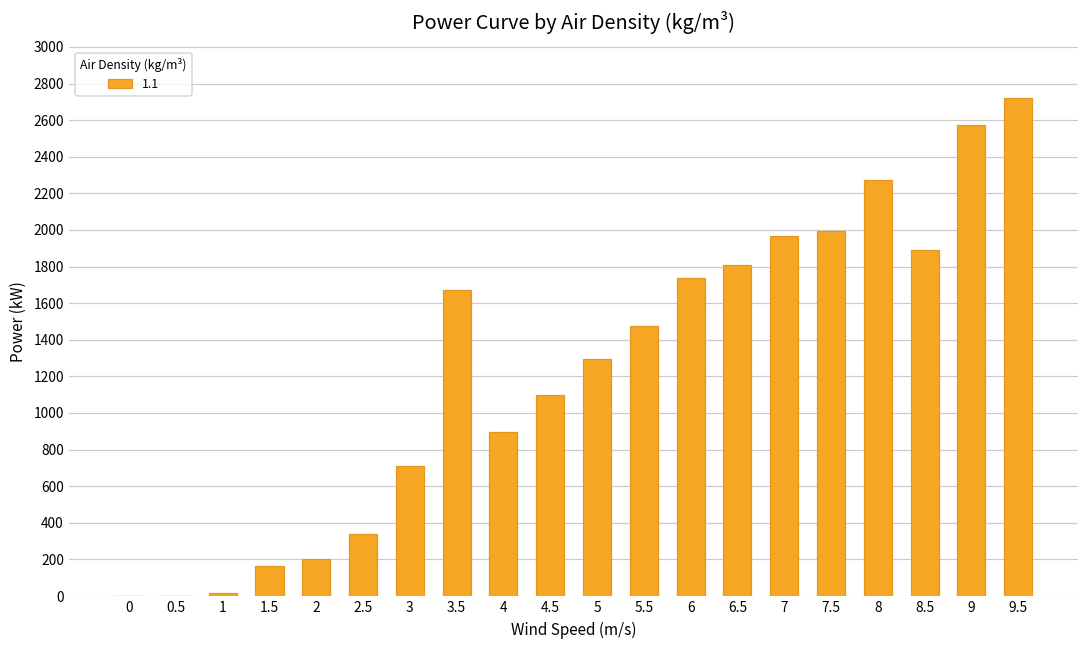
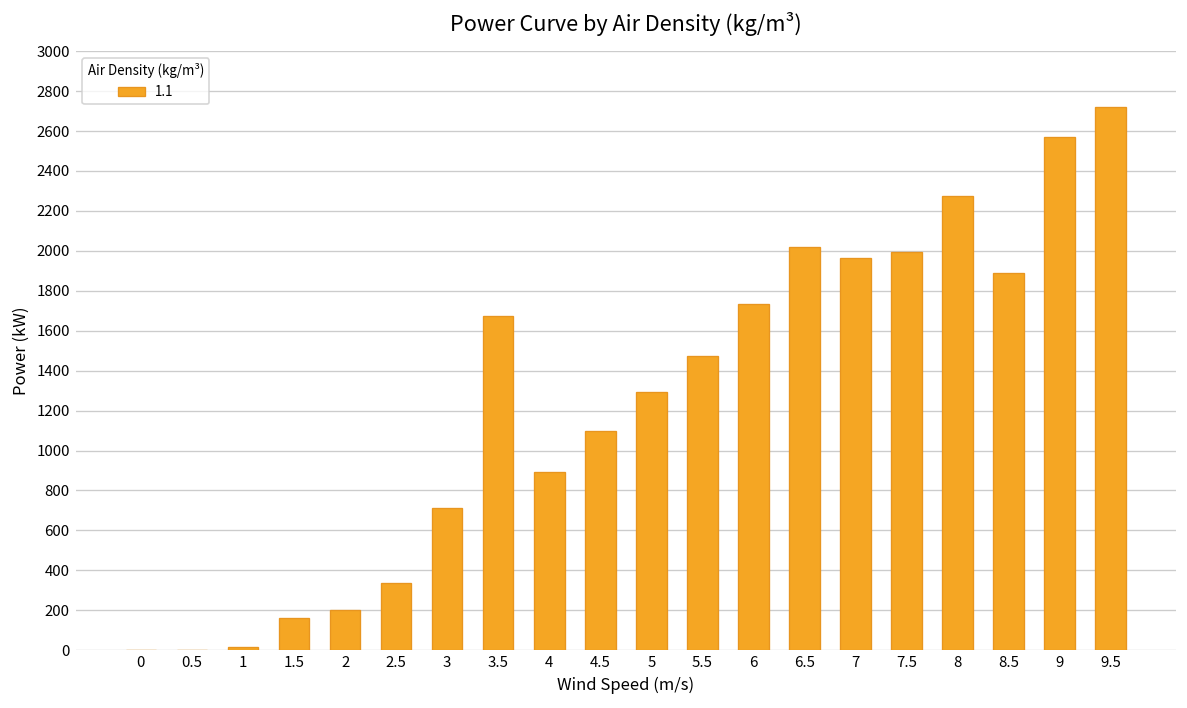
  {
    "0": 0,
    "0.5": 0,
    "1": 20,
    "1.5": 160,
    "2": 200,
    "2.5": 340,
    "3": 710,
    "3.5": 1670,
    "4": 890,
    "4.5": 1100,
    "5": 1290,
    "5.5": 1470,
    "6": 1740,
-   "6.5": 1810,
+   "6.5": 2020,
    "7": 1970,
    "7.5": 1990,
    "8": 2270,
    "8.5": 1890,
    "9": 2570,
    "9.5": 2720
  }
